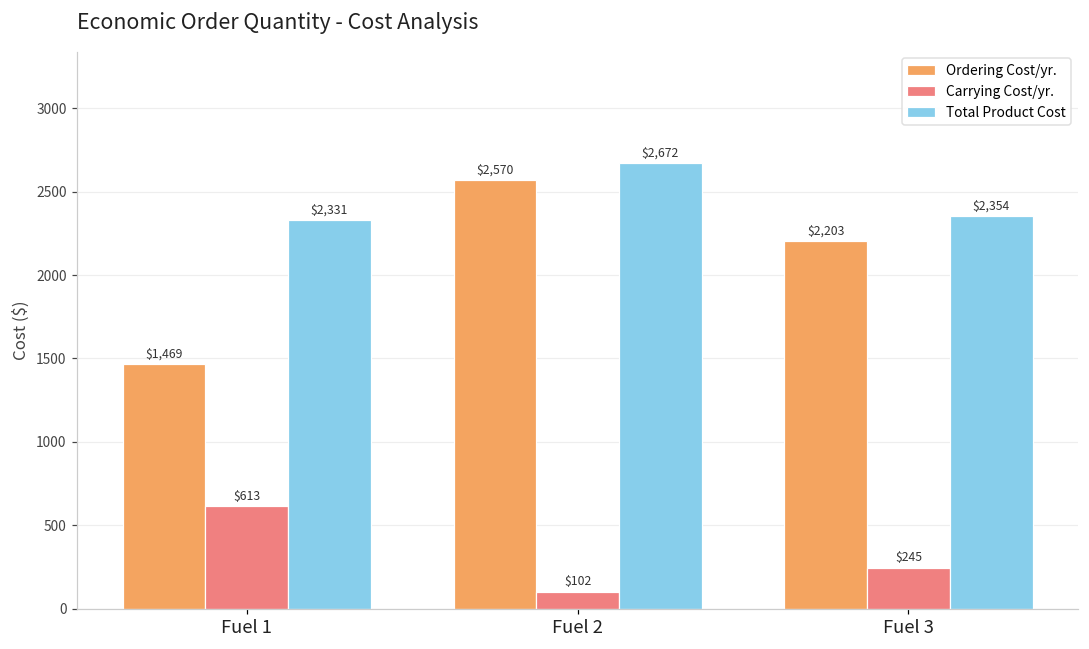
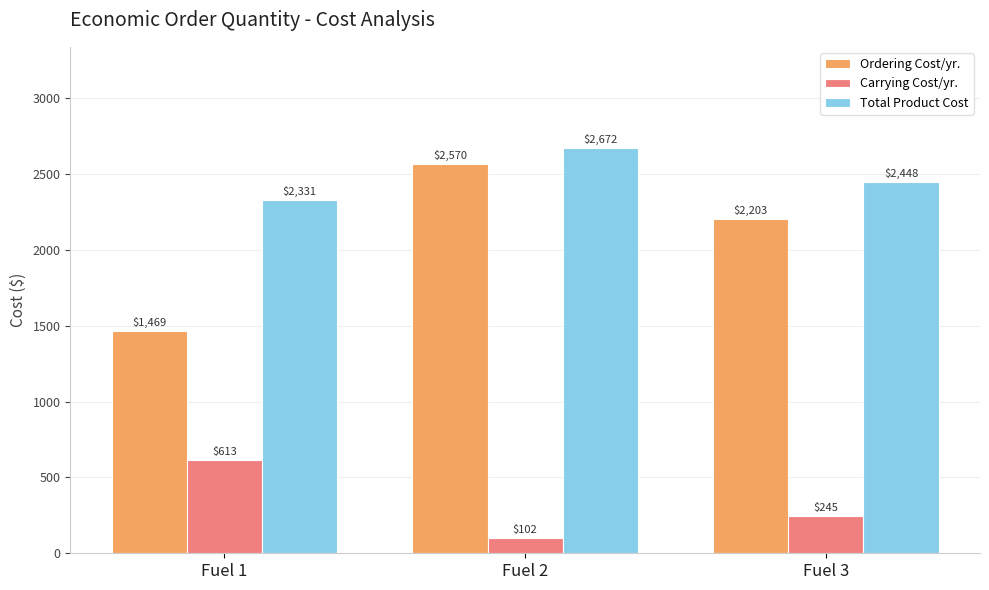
  {
    "Total Product Cost": {
      "Fuel 1": "$2,331",
      "Fuel 2": "$2,672",
-     "Fuel 3": "$2,354"
+     "Fuel 3": "$2,448"
    }
  }
